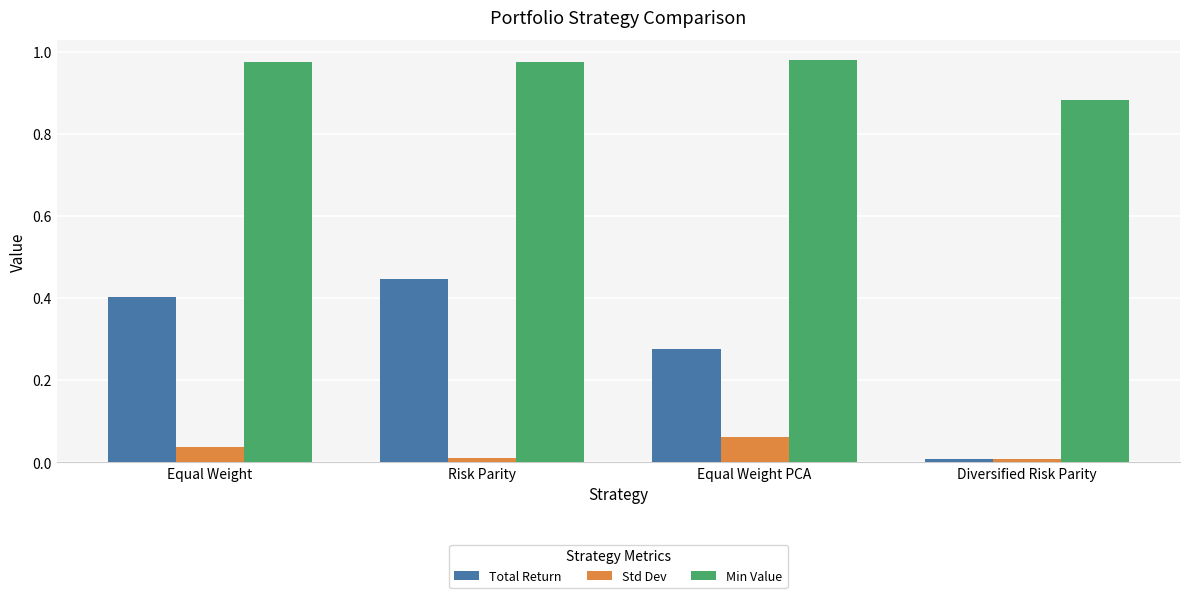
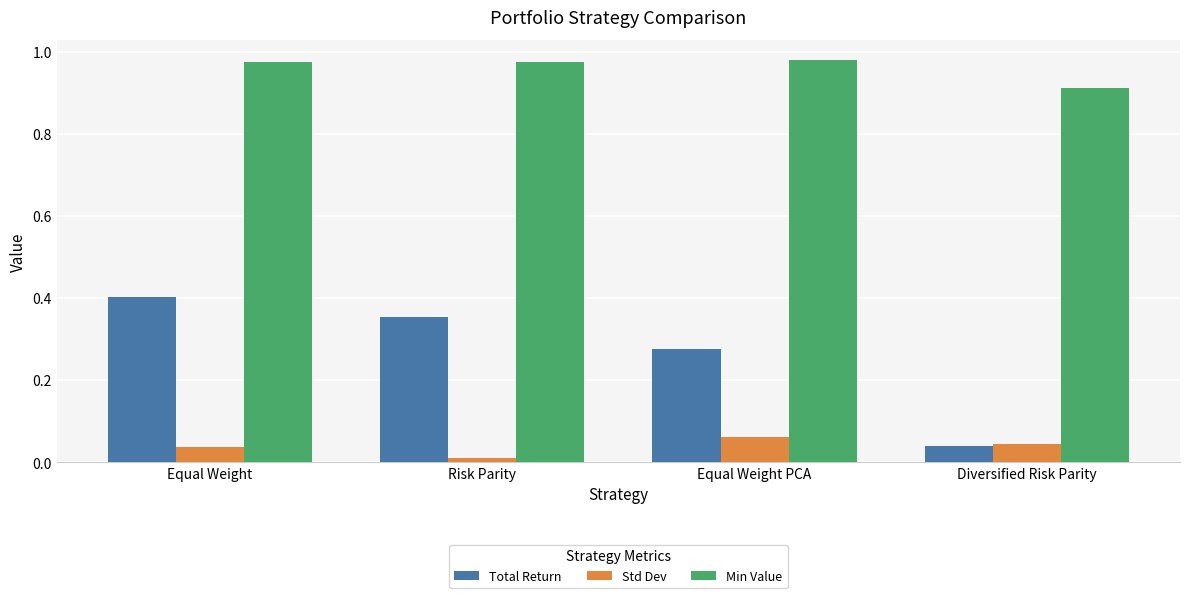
  {
    "Total Return": {
      "Equal Weight": 0.40,
-     "Risk Parity": 0.45,
+     "Risk Parity": 0.35,
      "Equal Weight PCA": 0.28,
-     "Diversified Risk Parity": 0.01
+     "Diversified Risk Parity": 0.04
    },
    "Std Dev": {
      "Equal Weight": 0.04,
      "Risk Parity": 0.01,
      "Equal Weight PCA": 0.06,
-     "Diversified Risk Parity": 0.01
+     "Diversified Risk Parity": 0.05
    },
    "Min Value": {
      "Equal Weight": 0.97,
      "Risk Parity": 0.98,
      "Equal Weight PCA": 0.98,
-     "Diversified Risk Parity": 0.88
+     "Diversified Risk Parity": 0.91
    }
  }
